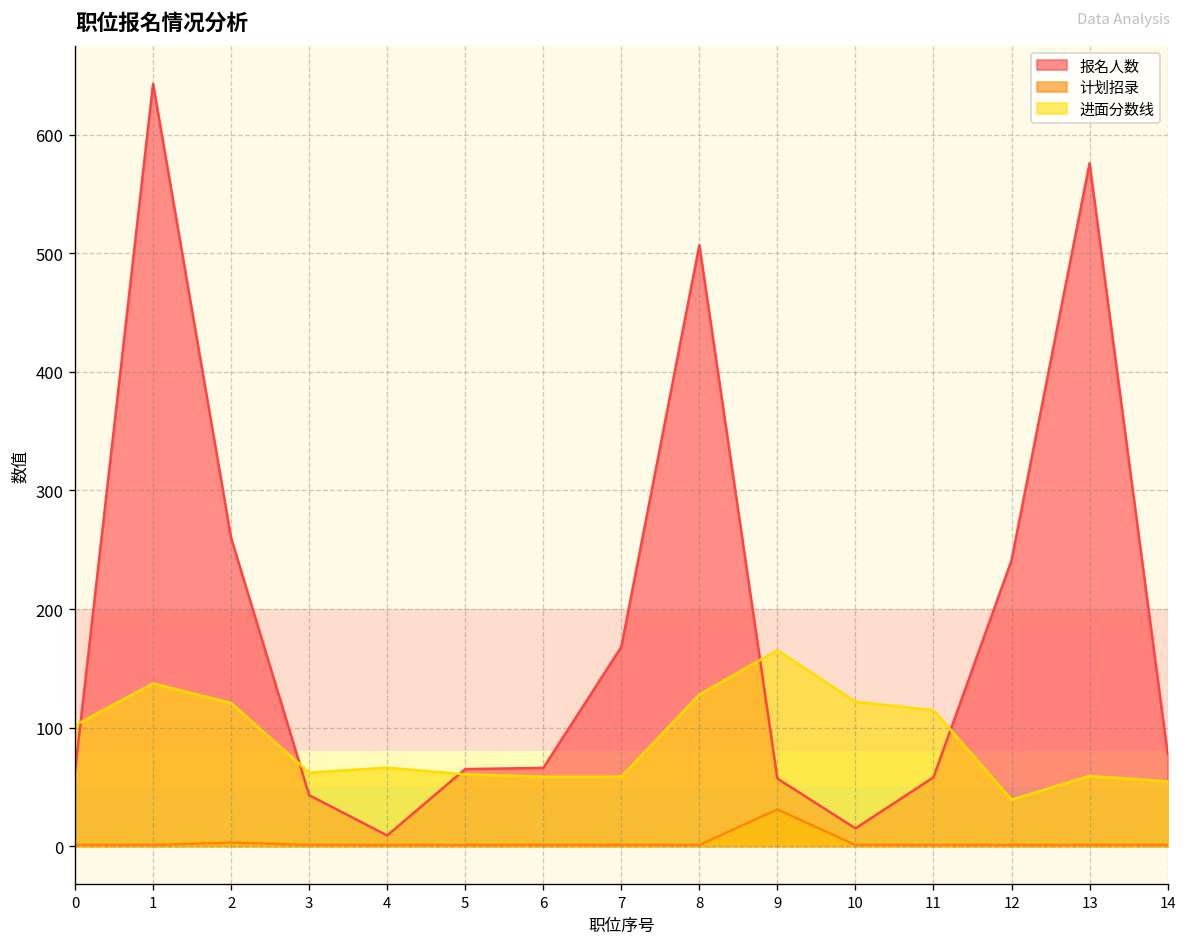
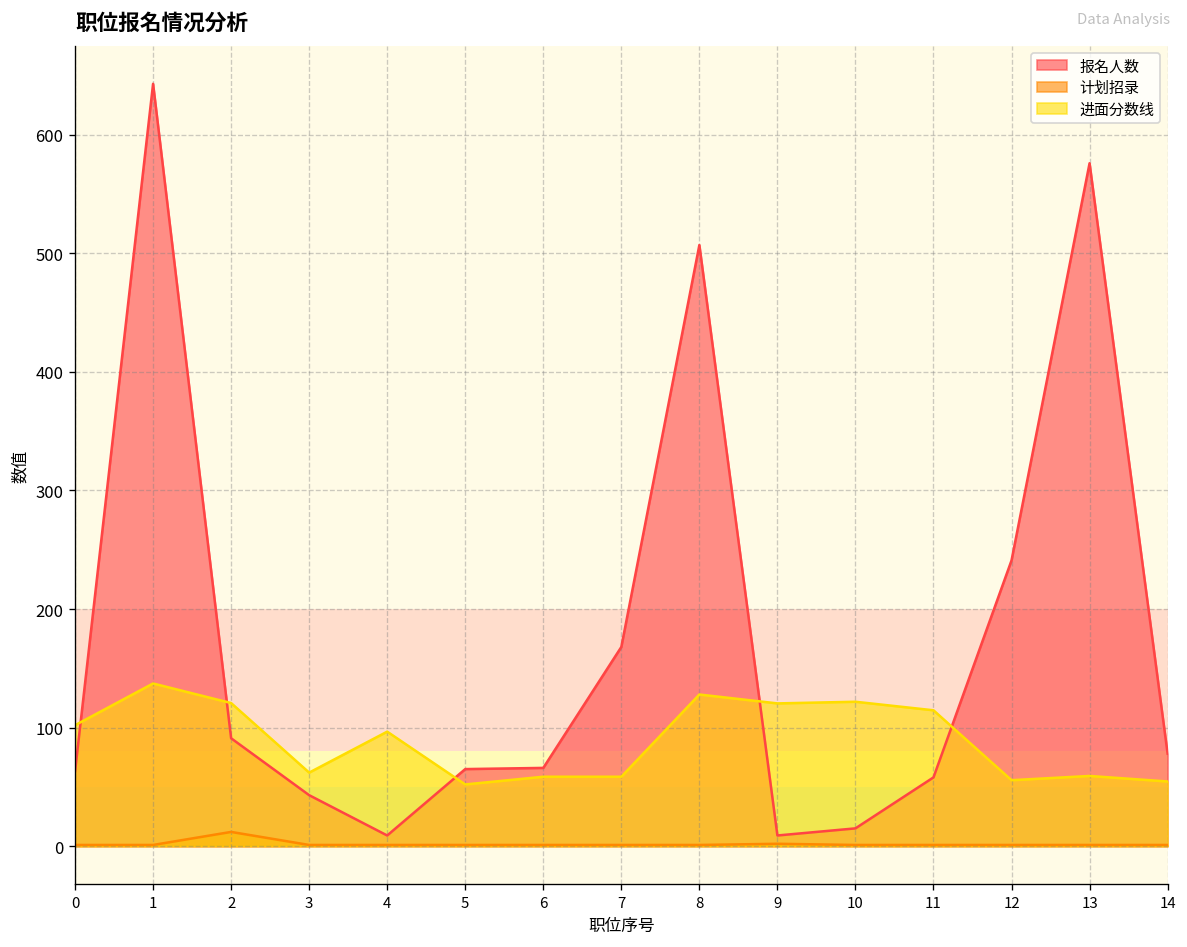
  {
    "报名人数": {
      "0": 60,
      "1": 640,
-     "2": 260,
+     "2": 90,
      "3": 40,
      "4": 10,
      "5": 70,
      "6": 70,
      "7": 170,
      "8": 510,
-     "9": 60,
+     "9": 10,
      "10": 20,
      "11": 60,
      "12": 240,
      "13": 580,
      "14": 80
    },
    "计划招录": {
      "0": 0,
      "1": 0,
-     "2": 0,
+     "2": 10,
      "3": 0,
      "4": 0,
      "5": 0,
      "6": 0,
      "7": 0,
      "8": 0,
-     "9": 30,
+     "9": 0,
      "10": 0,
      "11": 0,
      "12": 0,
      "13": 0,
      "14": 0
    },
    "进面分数线": {
      "0": 100,
      "1": 140,
      "2": 120,
      "3": 60,
-     "4": 70,
-     "5": 60,
+     "4": 100,
+     "5": 50,
      "6": 60,
      "7": 60,
      "8": 130,
-     "9": 170,
+     "9": 120,
      "10": 120,
      "11": 110,
-     "12": 40,
+     "12": 60,
      "13": 60,
      "14": 50
    }
  }
